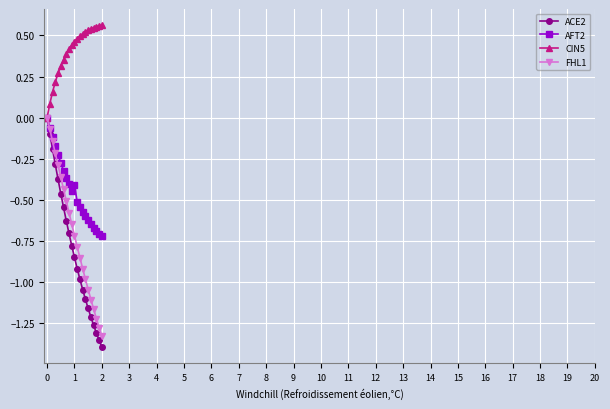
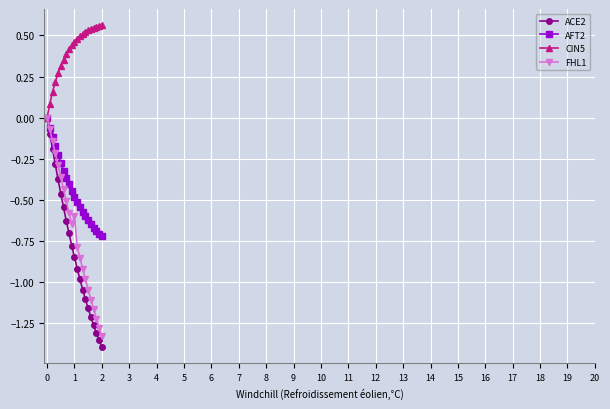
  {
    "ACE2": {
      "1": -0.85,
      "2": -1.40
    },
    "AFT2": {
-     "1": -0.41,
+     "1": -0.48,
      "2": -0.73
    },
    "CIN5": {
      "1": 0.46,
      "2": 0.56
    },
    "FHL1": {
-     "1": -0.72,
+     "1": -0.60,
      "2": -1.33
    }
  }
